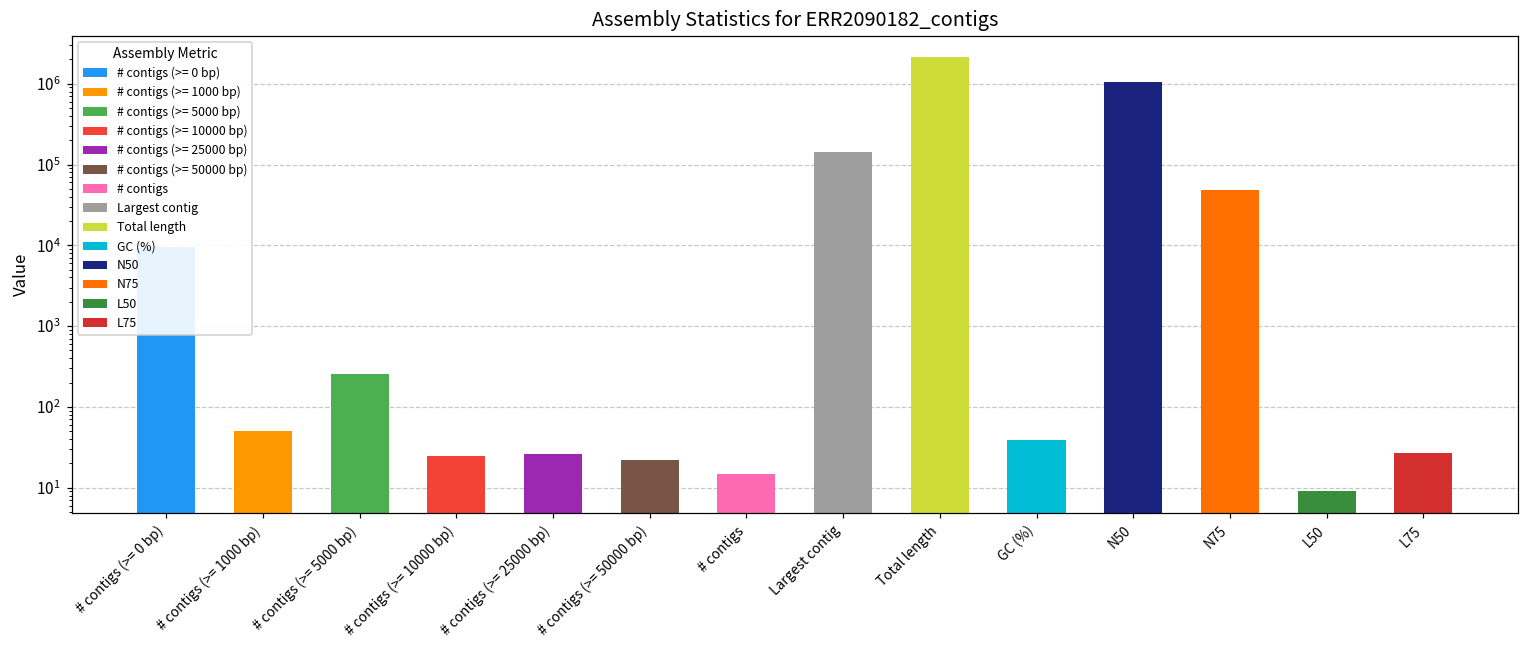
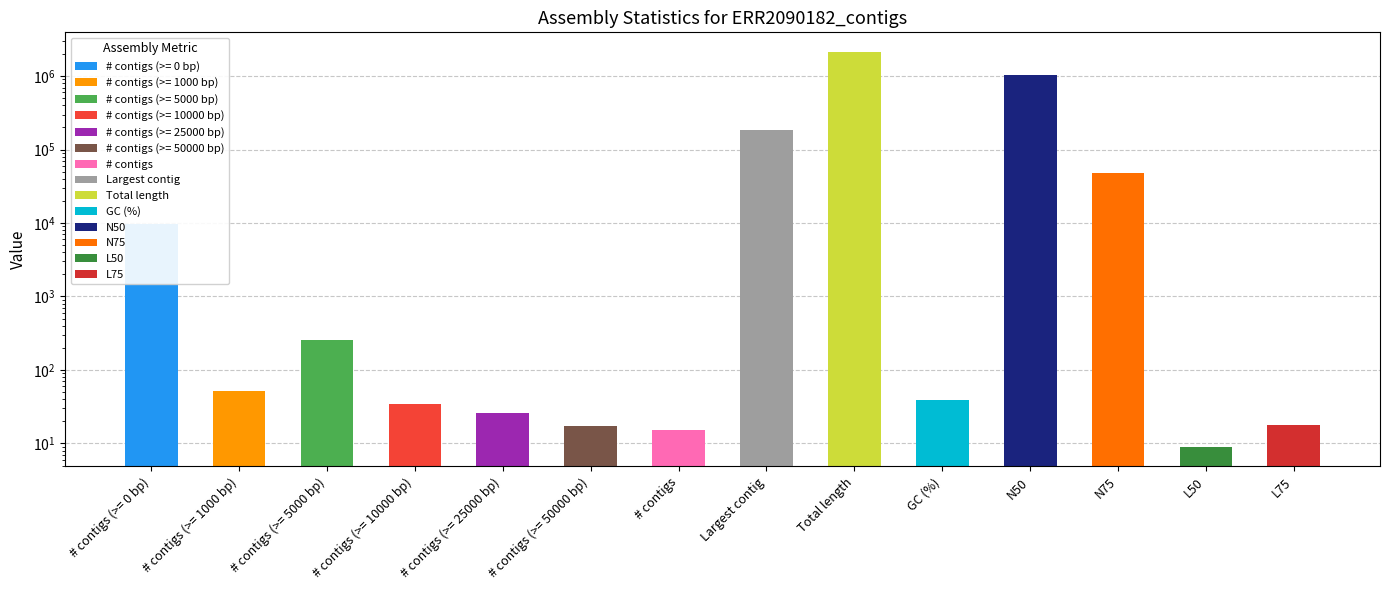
  {
    "# contigs (>= 1000 bp)": 50,
    "# contigs (>= 5000 bp)": 260,
-   "# contigs (>= 10000 bp)": 25,
+   "# contigs (>= 10000 bp)": 30,
    "# contigs (>= 25000 bp)": 26,
-   "# contigs (>= 50000 bp)": 22,
+   "# contigs (>= 50000 bp)": 17,
    "# contigs": 15,
-   "Largest contig": 140000,
+   "Largest contig": 190000,
    "Total length": 2100000,
    "GC (%)": 40,
    "N50": 1000000,
    "N75": 50000,
    "L50": 9,
-   "L75": 27
+   "L75": 18
  }
